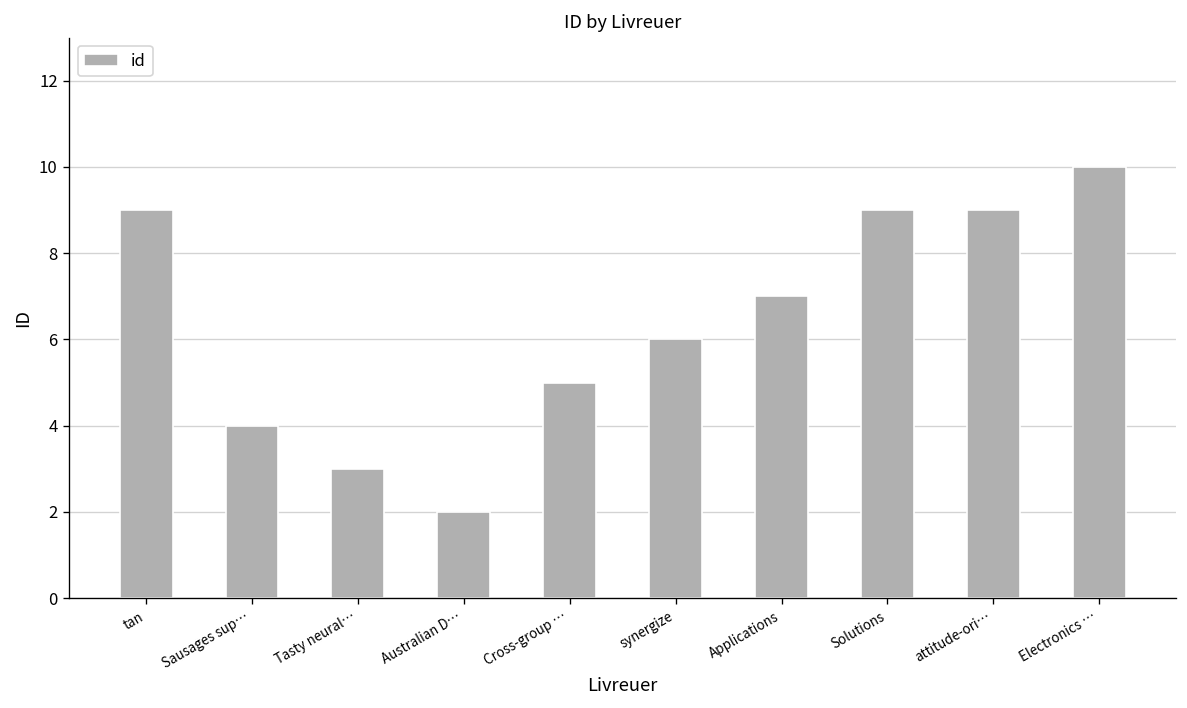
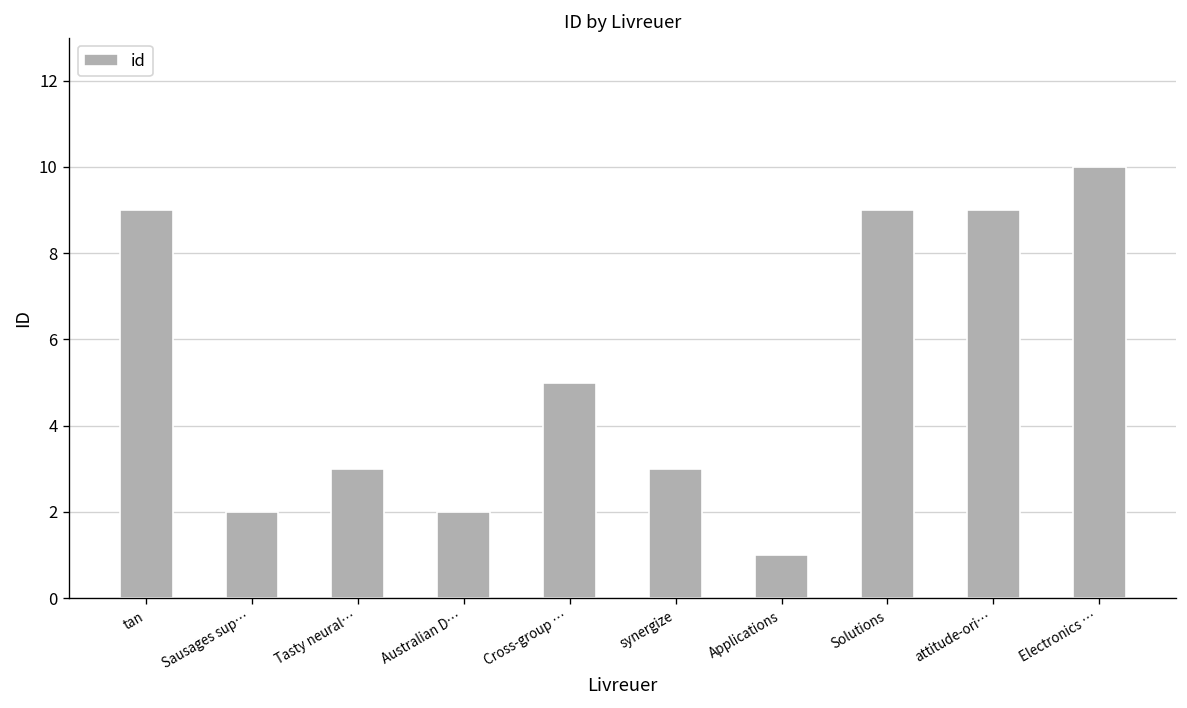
  {
    "tan": 9,
-   "Sausages sup…": 4,
+   "Sausages sup…": 2,
    "Tasty neural…": 3,
    "Australian D…": 2,
    "Cross-group …": 5,
-   "synergize": 6,
-   "Applications": 7,
+   "synergize": 3,
+   "Applications": 1,
    "Solutions": 9,
    "attitude-ori…": 9,
    "Electronics …": 10
  }
